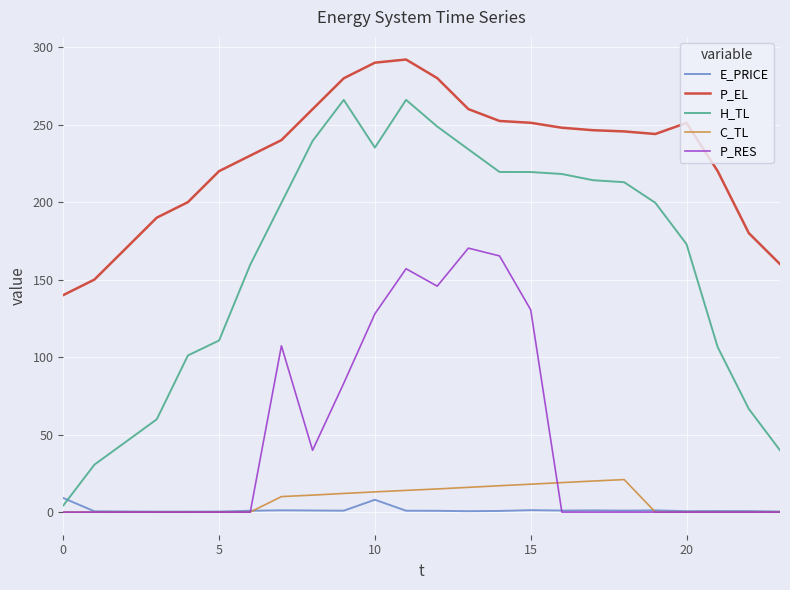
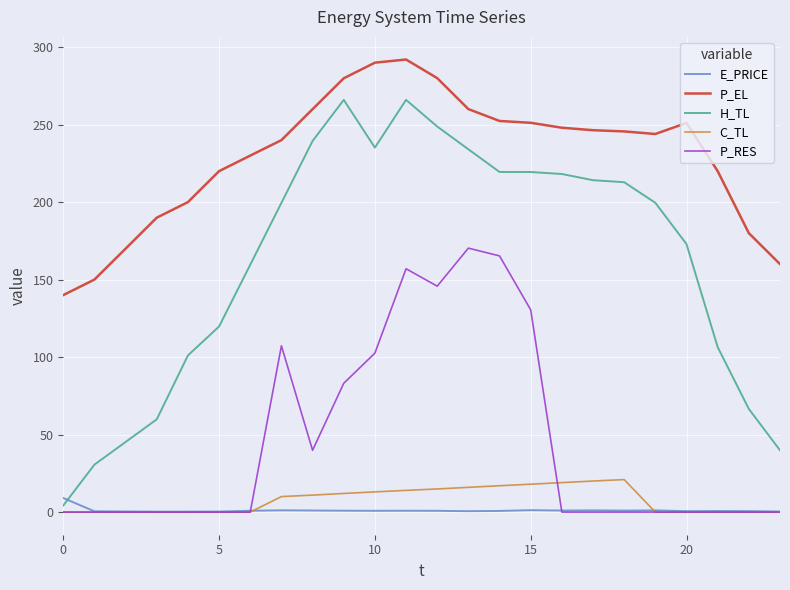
  {
    "E_PRICE": {
      "0": 9,
-     "10": 8,
+     "10": 1,
      "15": 1
    },
    "P_EL": {
      "0": 140,
      "5": 220,
      "10": 290,
      "15": 251
    },
    "H_TL": {
      "0": 4,
-     "5": 111,
+     "5": 120,
      "10": 235,
      "15": 219,
      "20": 173
    },
    "C_TL": {
      "10": 13,
      "15": 18
    },
    "P_RES": {
-     "10": 128,
+     "10": 103,
      "15": 131
    }
  }
